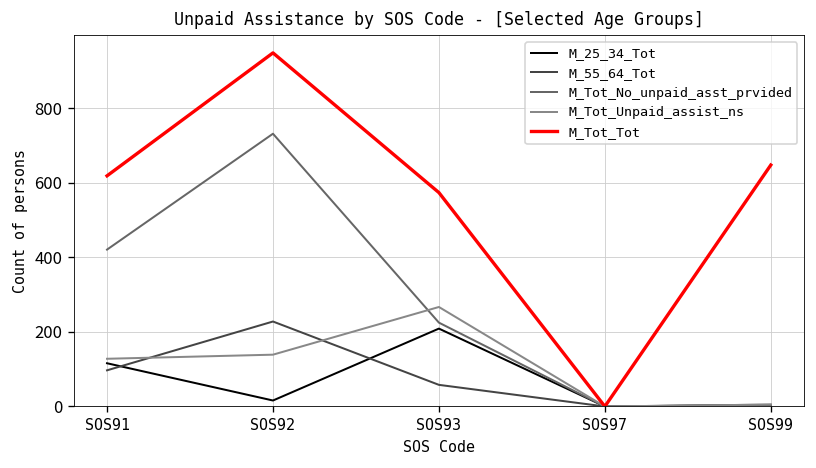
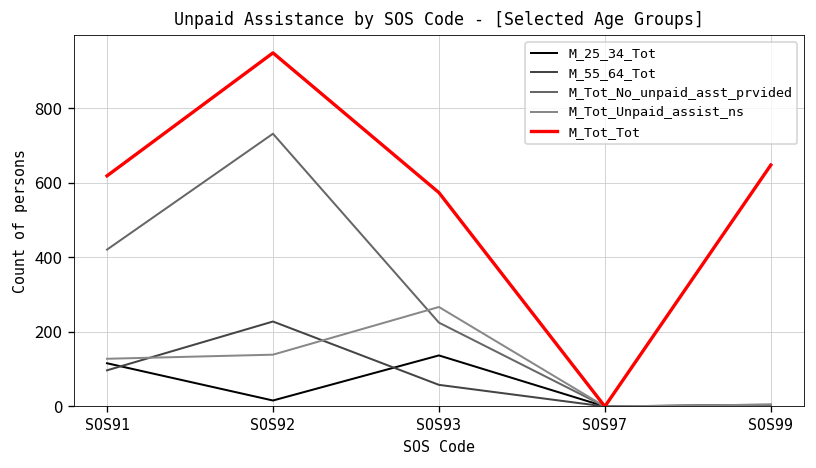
  {
    "M_25_34_Tot": {
      "SOS91": 120,
      "SOS92": 20,
-     "SOS93": 210
+     "SOS93": 140
    },
    "M_Tot_Tot": {
      "SOS91": 620,
      "SOS92": 950,
      "SOS93": 570,
      "SOS99": 650
    }
  }
